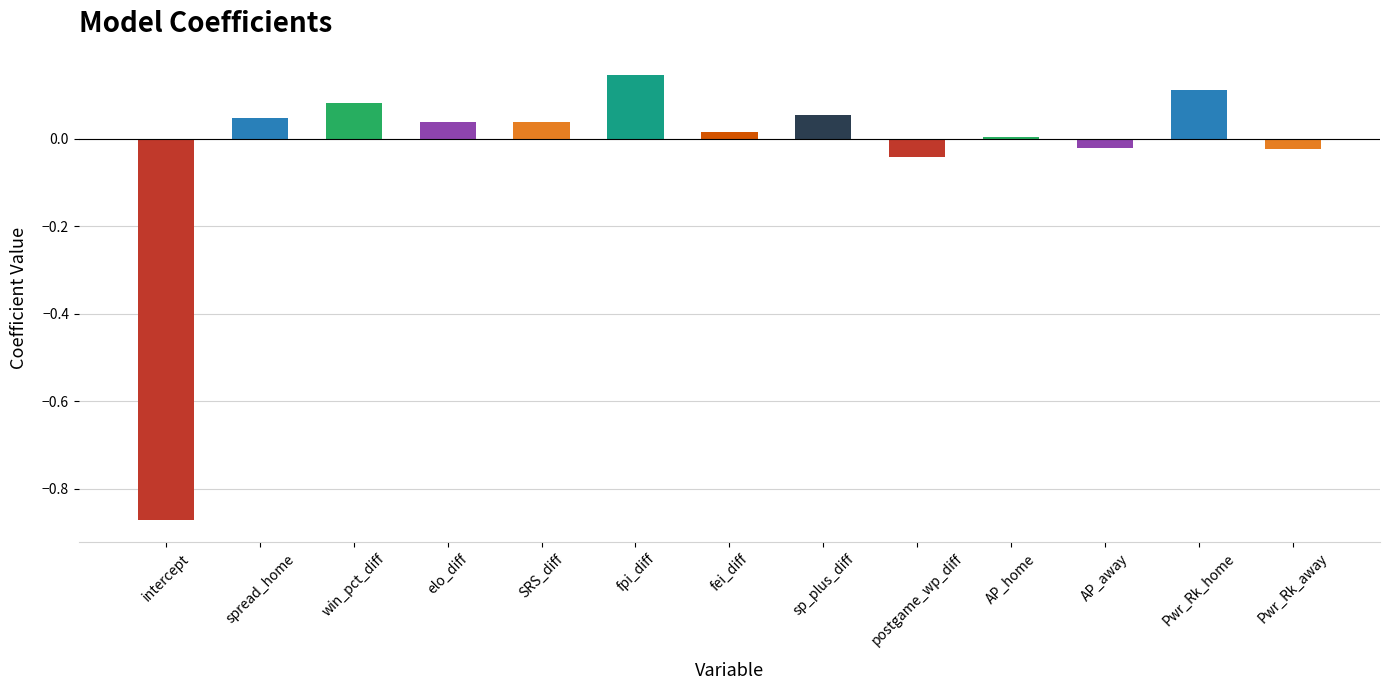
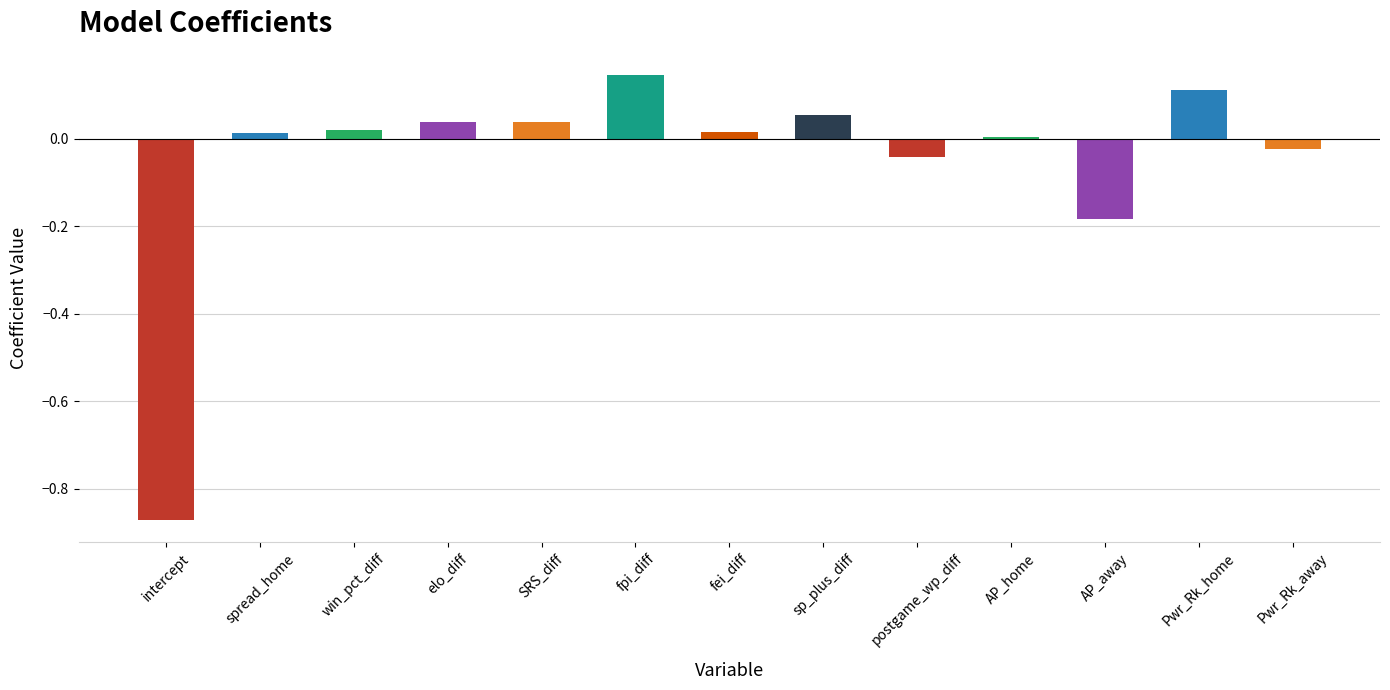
  {
    "intercept": -0.87,
-   "spread_home": 0.05,
-   "win_pct_diff": 0.08,
+   "spread_home": 0.01,
+   "win_pct_diff": 0.02,
    "elo_diff": 0.04,
    "SRS_diff": 0.04,
    "fpi_diff": 0.15,
    "fei_diff": 0.02,
    "sp_plus_diff": 0.05,
    "postgame_wp_diff": -0.04,
-   "AP_away": -0.02,
+   "AP_away": -0.18,
    "Pwr_Rk_home": 0.11,
    "Pwr_Rk_away": -0.02
  }
